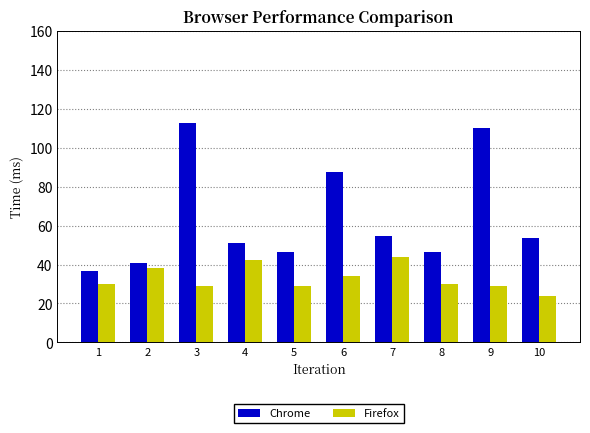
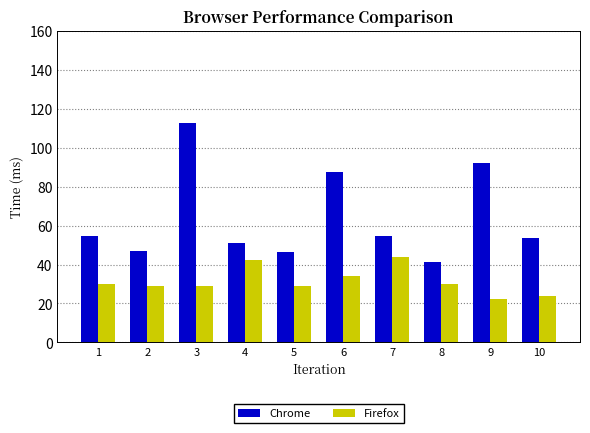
  {
    "Chrome": {
-     "1": 37,
-     "2": 41,
+     "1": 55,
+     "2": 47,
      "3": 113,
      "4": 51,
      "5": 46,
      "6": 88,
      "7": 54,
-     "8": 47,
-     "9": 110,
+     "8": 41,
+     "9": 92,
      "10": 53
    },
    "Firefox": {
      "1": 30,
-     "2": 38,
+     "2": 29,
      "3": 29,
      "4": 42,
      "5": 29,
      "6": 34,
      "7": 44,
      "8": 30,
-     "9": 29,
+     "9": 22,
      "10": 24
    }
  }
